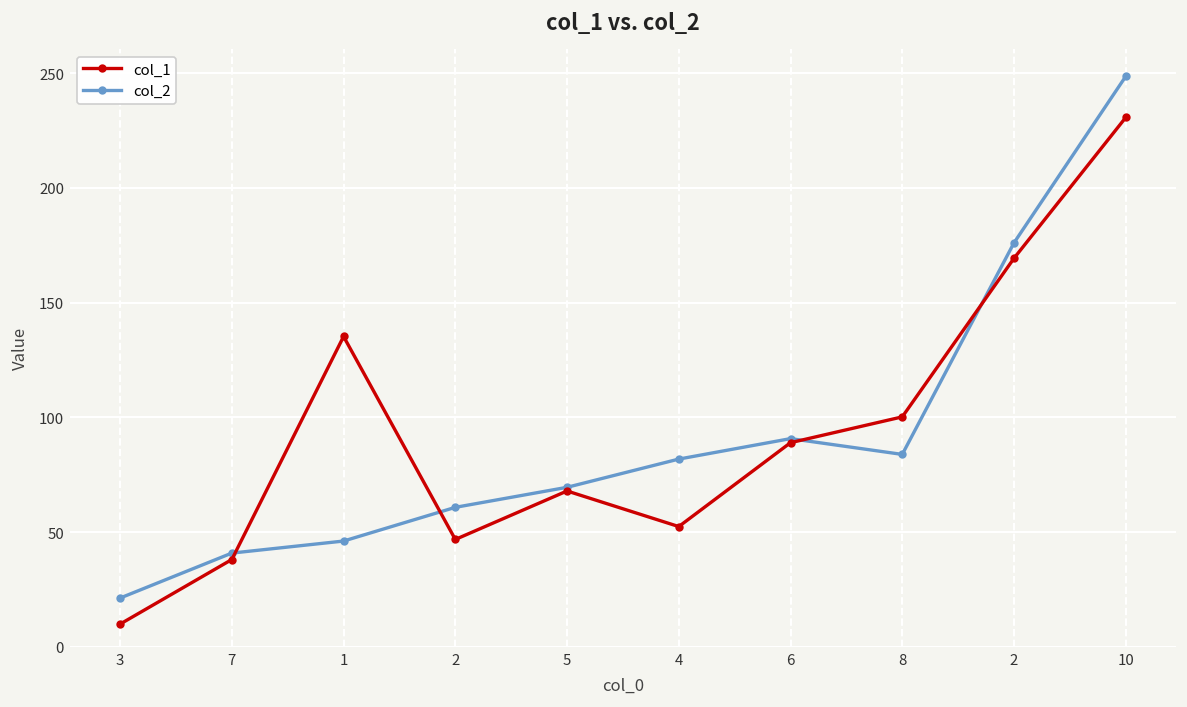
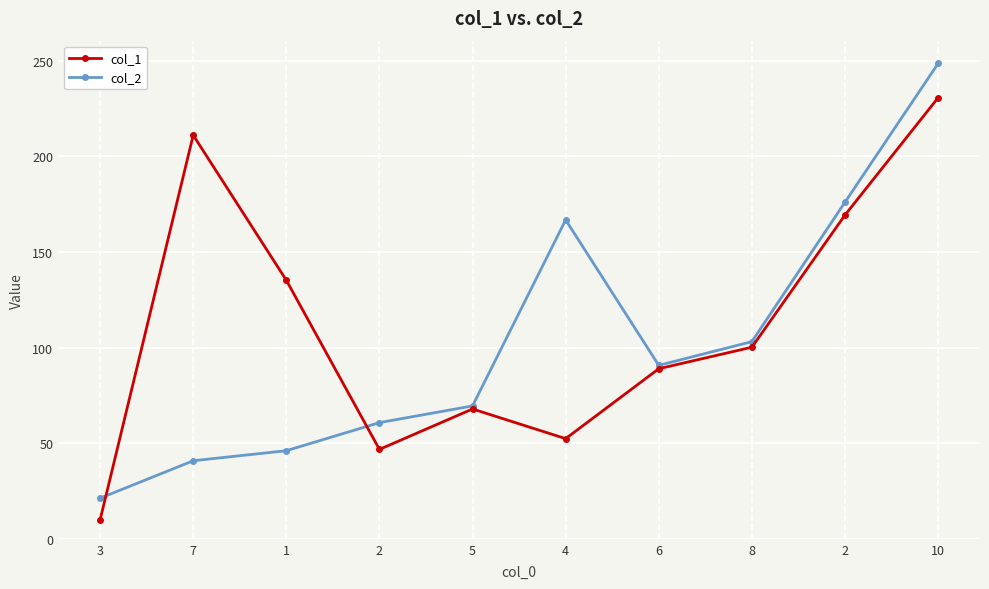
  {
    "col_1": {
      "3": 10,
-     "7": 38,
+     "7": 211,
      "1": 135,
      "5": 68,
      "4": 52,
      "6": 89,
      "8": 100,
      "10": 231
    },
    "col_2": {
      "3": 21,
      "7": 41,
      "1": 46,
      "5": 70,
-     "4": 82,
+     "4": 167,
      "6": 91,
-     "8": 84,
+     "8": 103,
      "10": 249
    }
  }
